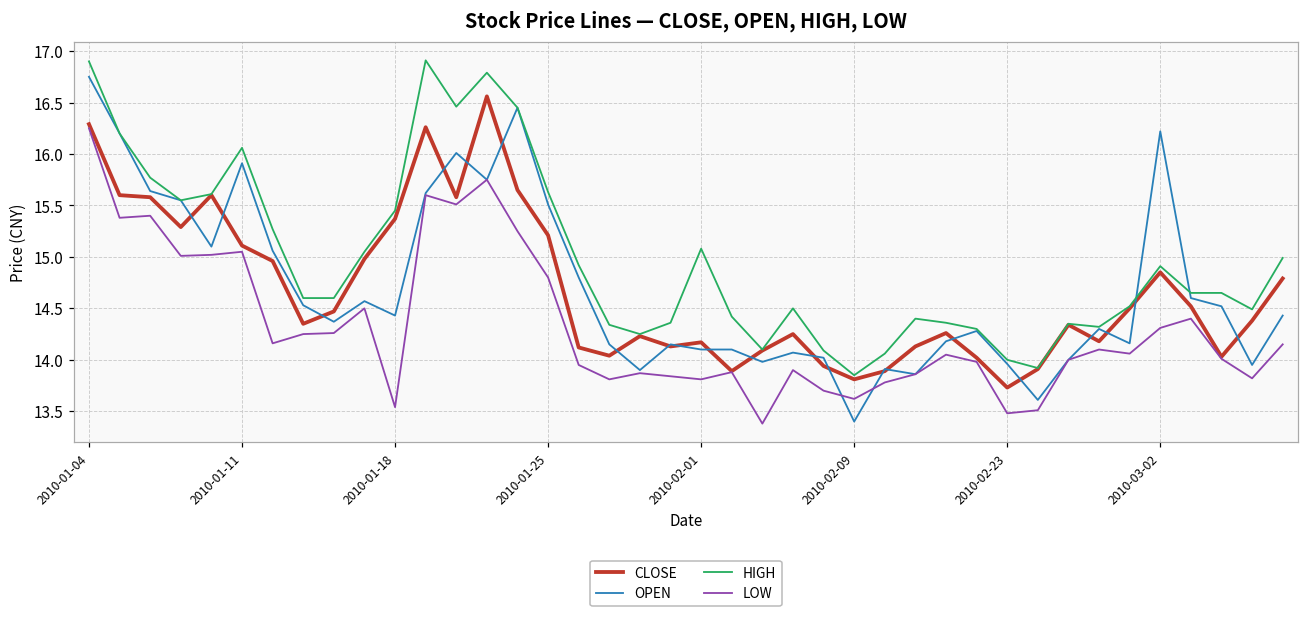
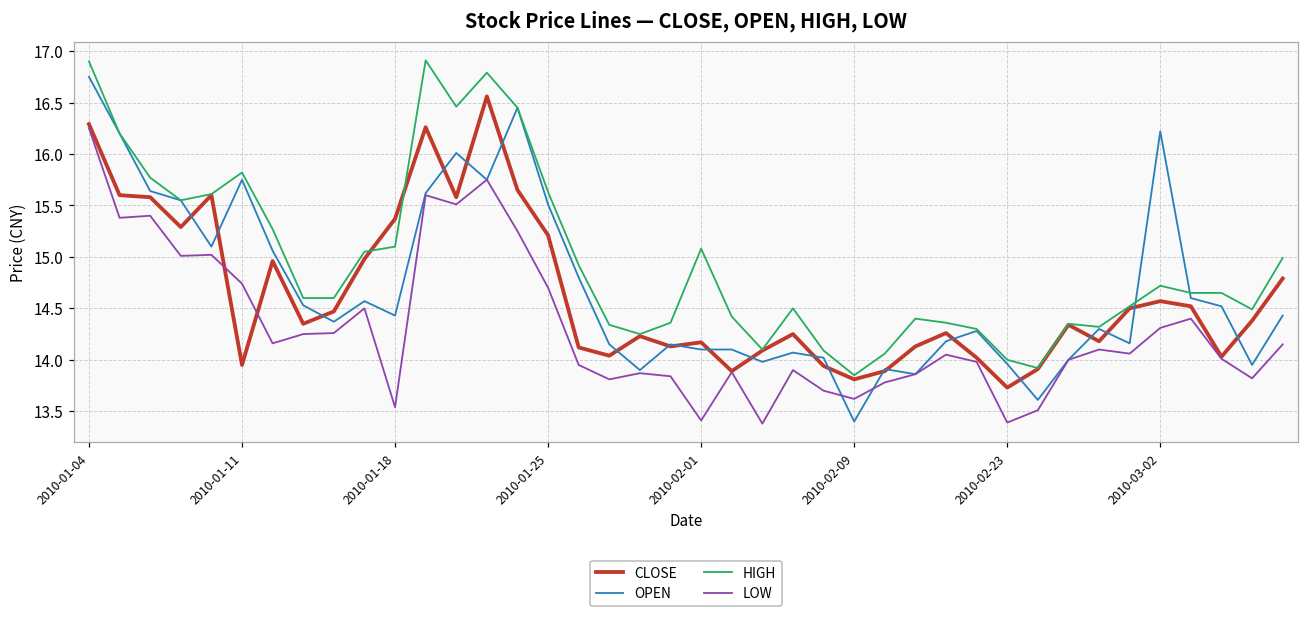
  {
    "CLOSE": {
      "2010-01-04": 16.3,
-     "2010-01-11": 15.1,
+     "2010-01-11": 14.0,
      "2010-01-18": 15.4,
      "2010-01-25": 15.2,
      "2010-02-01": 14.2,
      "2010-02-09": 13.8,
      "2010-02-23": 13.7,
-     "2010-03-02": 14.9
+     "2010-03-02": 14.6
    },
    "OPEN": {
      "2010-01-04": 16.8,
-     "2010-01-11": 15.9,
+     "2010-01-11": 15.8,
      "2010-01-18": 14.4,
      "2010-01-25": 15.5,
      "2010-02-01": 14.1,
      "2010-02-09": 13.4,
      "2010-02-23": 14.0,
      "2010-03-02": 16.2
    },
    "HIGH": {
      "2010-01-04": 16.9,
-     "2010-01-11": 16.1,
-     "2010-01-18": 15.5,
+     "2010-01-11": 15.8,
+     "2010-01-18": 15.1,
      "2010-01-25": 15.6,
      "2010-02-01": 15.1,
      "2010-02-09": 13.9,
      "2010-02-23": 14.0,
-     "2010-03-02": 14.9
+     "2010-03-02": 14.7
    },
    "LOW": {
      "2010-01-04": 16.3,
-     "2010-01-11": 15.1,
+     "2010-01-11": 14.7,
      "2010-01-18": 13.5,
-     "2010-01-25": 14.8,
-     "2010-02-01": 13.8,
+     "2010-01-25": 14.7,
+     "2010-02-01": 13.4,
      "2010-02-09": 13.6,
-     "2010-02-23": 13.5,
+     "2010-02-23": 13.4,
      "2010-03-02": 14.3
    }
  }
